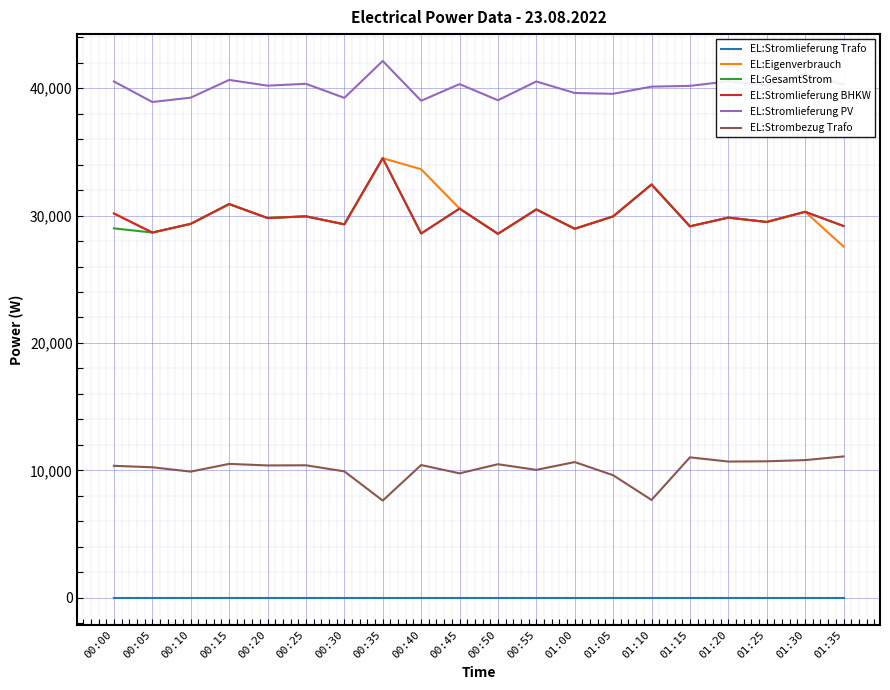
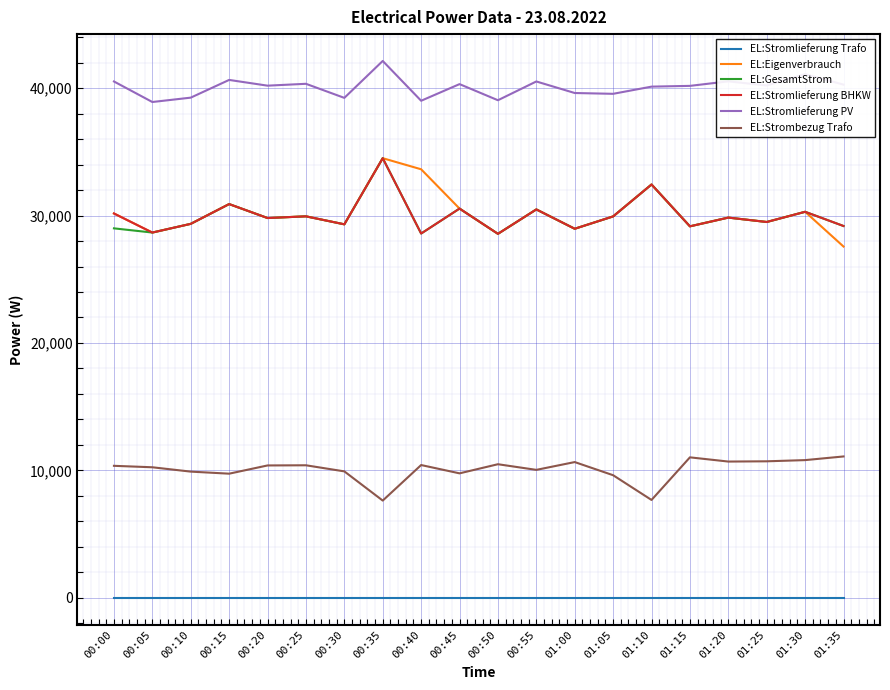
  {
    "EL:Stromlieferung Trafo": {
      "00:00": "0",
      "00:05": "0",
      "00:10": "0",
      "00:15": "0",
      "00:20": "0",
      "00:25": "0",
      "00:30": "0",
      "00:35": "0",
      "00:40": "0",
      "00:45": "0",
      "00:50": "0",
      "00:55": "0",
      "01:00": "0",
      "01:05": "0",
      "01:10": "0",
      "01:15": "0",
      "01:20": "0",
      "01:25": "0",
      "01:30": "0",
      "01:35": "0"
    },
    "EL:Eigenverbrauch": {
      "00:40": "33,600",
      "01:35": "27,600"
    },
    "EL:GesamtStrom": {
      "00:00": "29,000"
    },
    "EL:Stromlieferung PV": {
      "00:00": "40,500",
      "00:05": "38,900",
      "00:10": "39,300",
      "00:15": "40,600",
      "00:20": "40,200",
      "00:25": "40,300",
      "00:30": "39,200",
      "00:35": "42,100",
      "00:40": "39,000",
      "00:45": "40,300",
      "00:50": "39,000",
      "00:55": "40,500",
      "01:00": "39,600",
      "01:05": "39,600",
      "01:10": "40,100",
      "01:15": "40,200"
    },
    "EL:Strombezug Trafo": {
      "00:00": "10,400",
      "00:05": "10,200",
      "00:10": "9,900",
-     "00:15": "10,500",
+     "00:15": "9,700",
      "00:20": "10,400",
      "00:25": "10,400",
      "00:30": "9,900",
      "00:35": "7,600",
      "00:40": "10,400",
      "00:45": "9,800",
      "00:50": "10,500",
      "00:55": "10,000",
      "01:00": "10,700",
      "01:05": "9,600",
      "01:10": "7,700",
      "01:15": "11,000",
      "01:20": "10,700",
      "01:25": "10,700",
      "01:30": "10,800",
      "01:35": "11,100"
    }
  }
